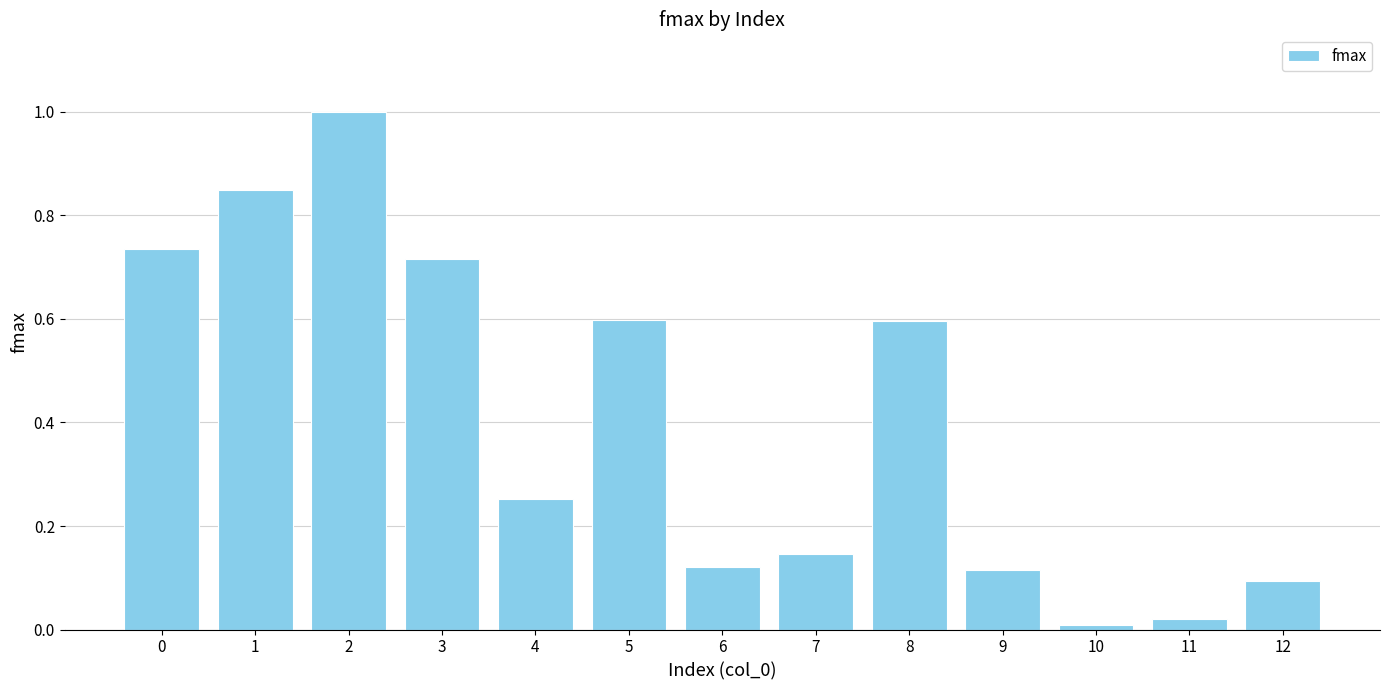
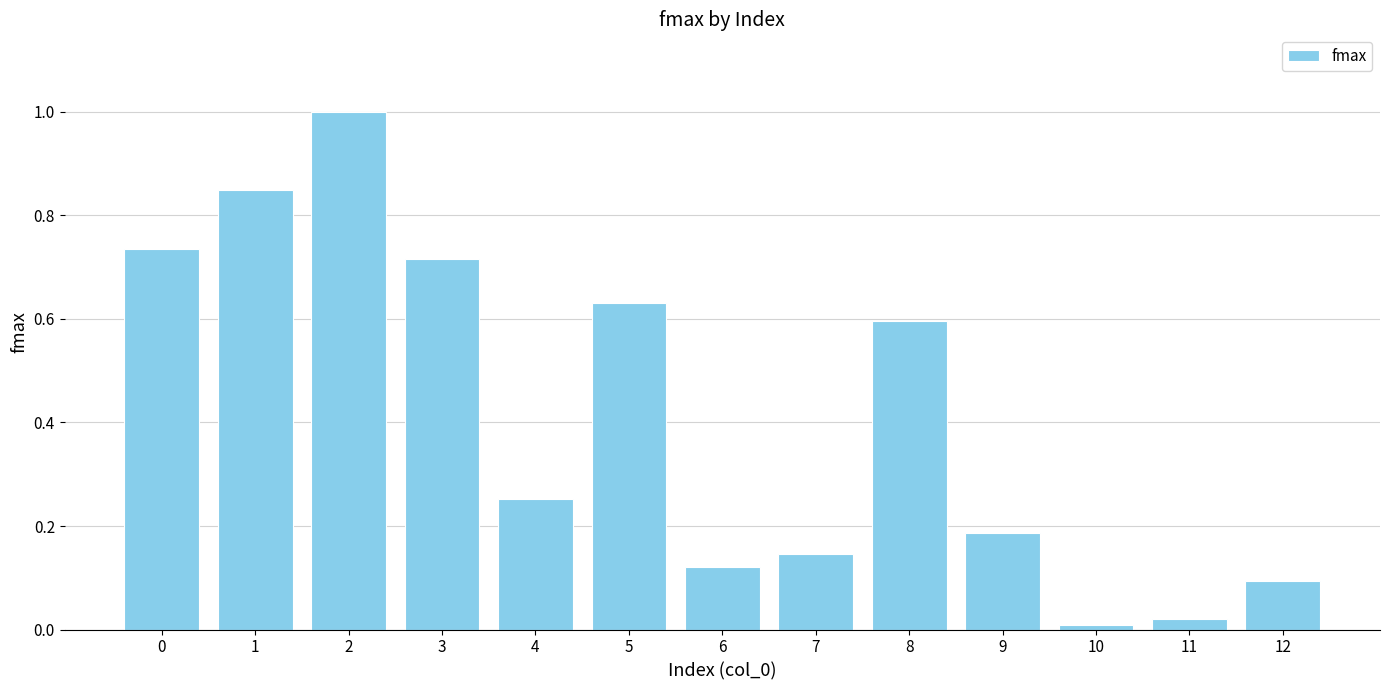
  {
    "0": 0.73,
    "1": 0.85,
    "2": 1.00,
    "3": 0.72,
    "4": 0.25,
-   "5": 0.60,
+   "5": 0.63,
    "6": 0.12,
    "7": 0.15,
    "8": 0.60,
-   "9": 0.11,
+   "9": 0.19,
    "10": 0.01,
    "11": 0.02,
    "12": 0.09
  }
